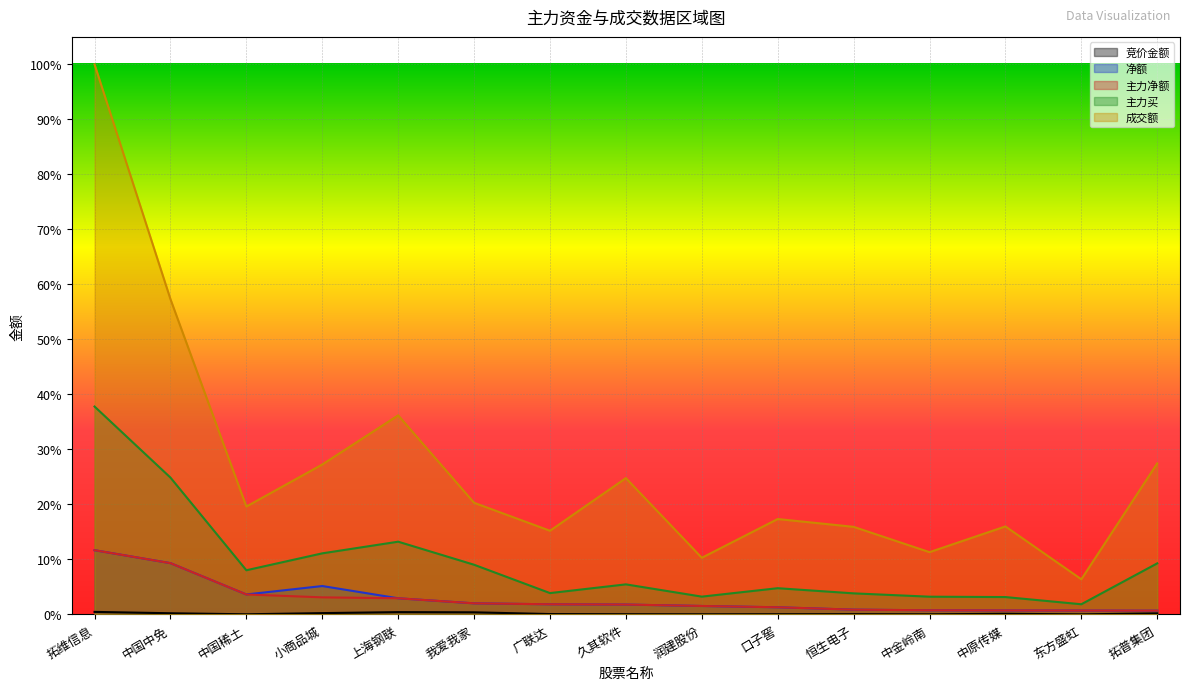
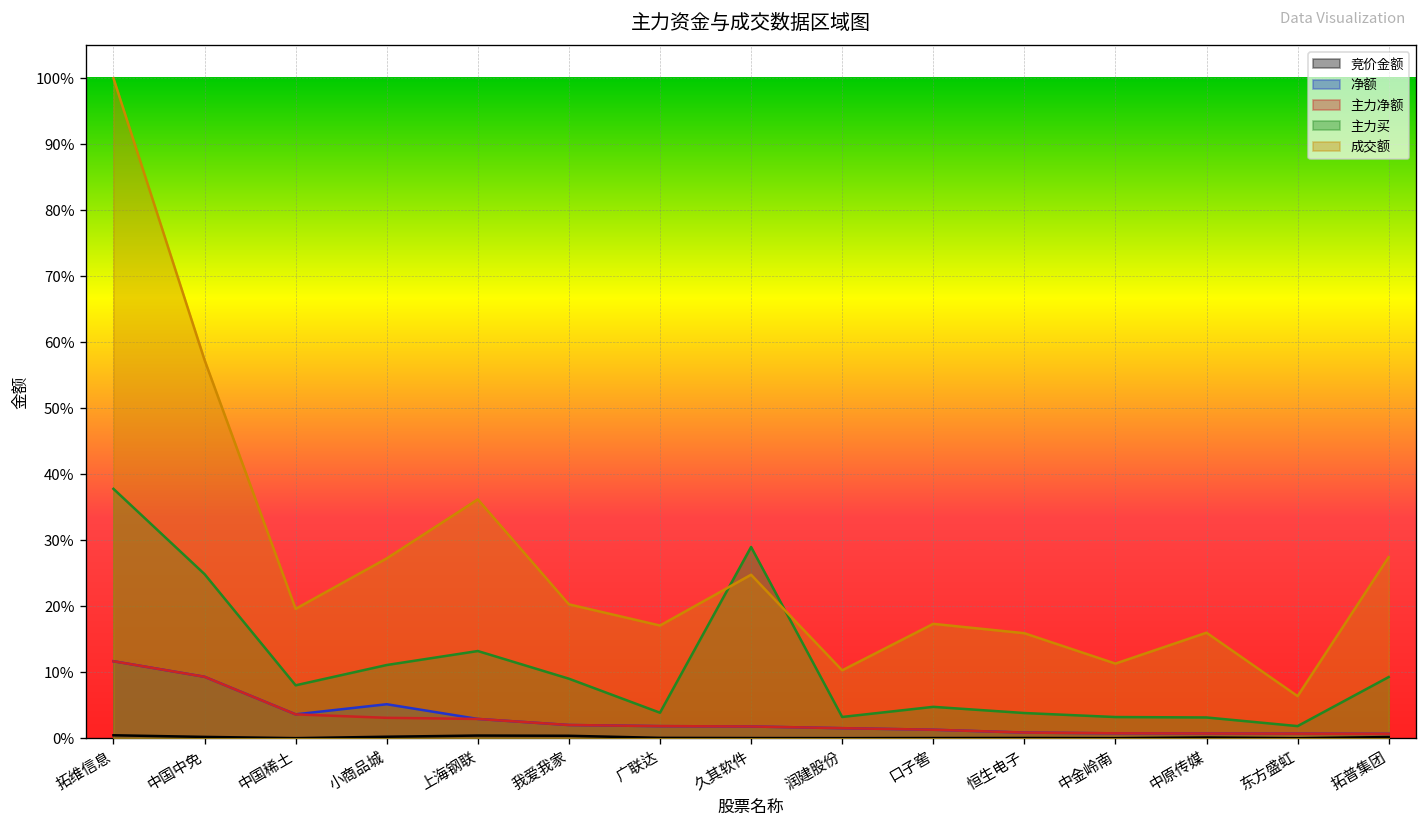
  {
    "竞价金额": {
      "拓维信息": "0%",
      "中国中免": "0%",
      "中国稀土": "0%",
      "小商品城": "0%",
      "上海钢联": "0%",
      "我爱我家": "0%",
      "广联达": "0%",
      "久其软件": "0%",
      "润建股份": "0%",
      "口子窖": "0%",
      "恒生电子": "0%",
      "中金岭南": "0%",
      "中原传媒": "0%",
      "东方盛虹": "0%",
      "拓普集团": "0%"
    },
    "净额": {
      "小商品城": "5%"
    },
    "主力净额": {
      "小商品城": "3%"
    },
    "主力买": {
      "拓维信息": "38%",
      "中国中免": "25%",
      "中国稀土": "8%",
      "小商品城": "11%",
      "上海钢联": "13%",
      "我爱我家": "9%",
      "广联达": "4%",
-     "久其软件": "5%",
+     "久其软件": "29%",
      "润建股份": "3%",
      "口子窖": "5%",
      "恒生电子": "4%",
      "中金岭南": "3%",
      "中原传媒": "3%",
      "东方盛虹": "2%",
      "拓普集团": "9%"
    },
    "成交额": {
      "拓维信息": "100%",
      "中国中免": "57%",
      "中国稀土": "20%",
      "小商品城": "27%",
      "上海钢联": "36%",
      "我爱我家": "20%",
-     "广联达": "15%",
+     "广联达": "17%",
      "久其软件": "25%",
      "润建股份": "10%",
      "口子窖": "17%",
      "恒生电子": "16%",
      "中金岭南": "11%",
      "中原传媒": "16%",
      "东方盛虹": "6%",
      "拓普集团": "27%"
    }
  }
